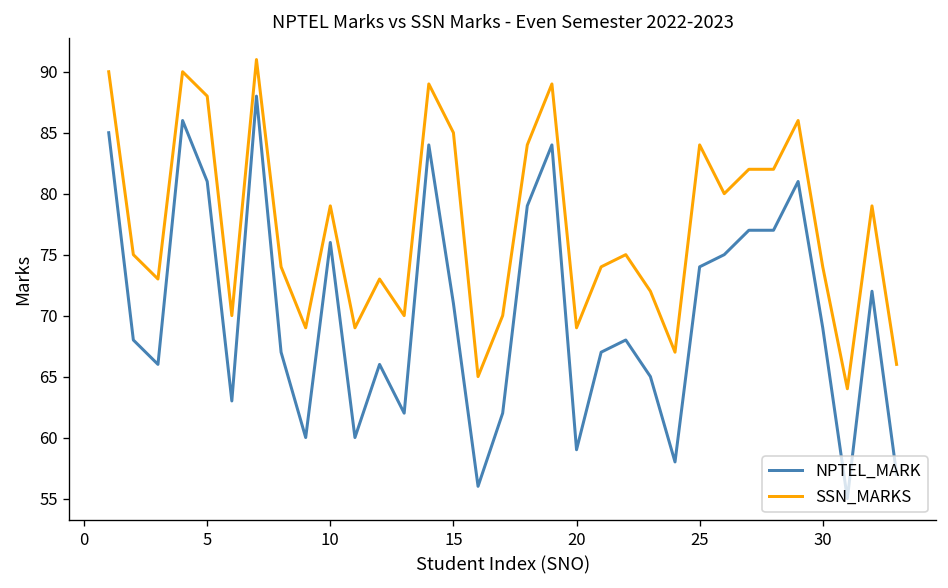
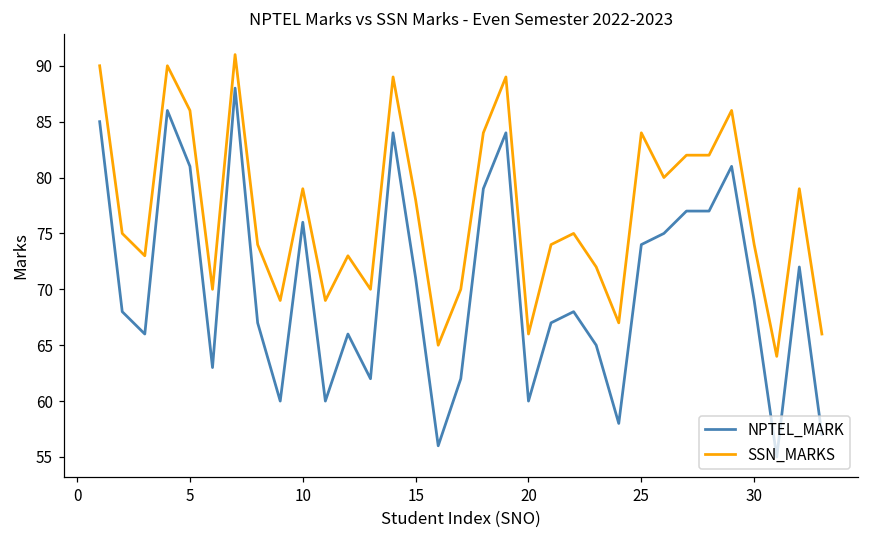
  {
    "NPTEL_MARK": {
      "5": 81,
      "10": 76,
      "15": 71,
-     "20": 59,
+     "20": 60,
      "25": 74,
      "30": 69
    },
    "SSN_MARKS": {
-     "5": 88,
+     "5": 86,
      "10": 79,
-     "15": 85,
-     "20": 69,
+     "15": 78,
+     "20": 66,
      "25": 84,
      "30": 74
    }
  }
